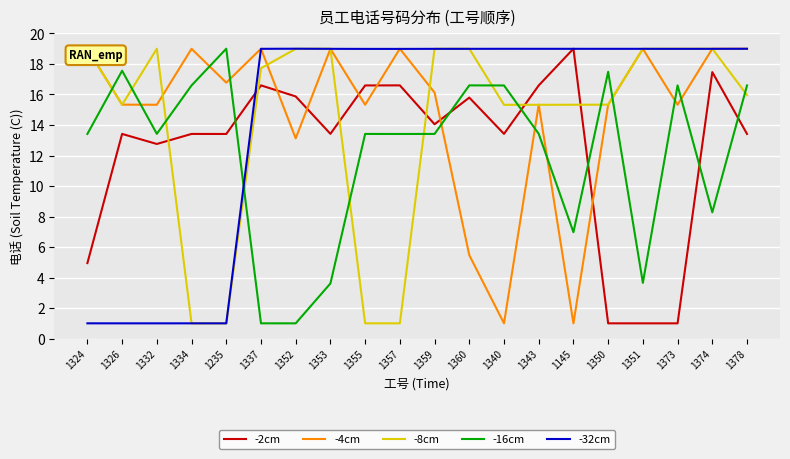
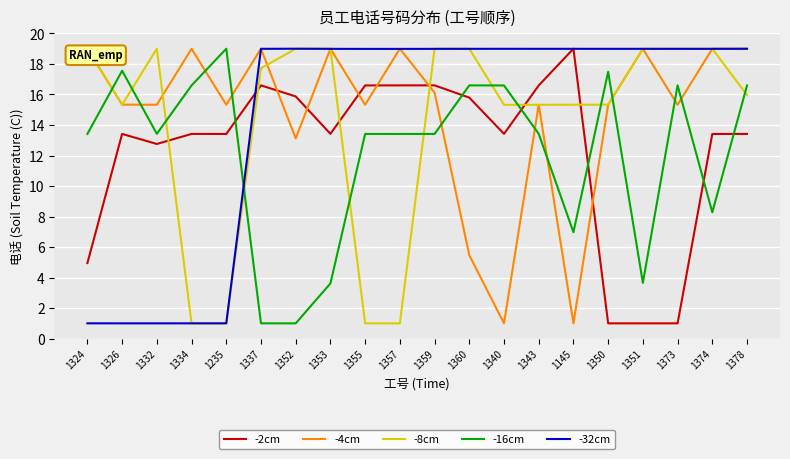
  {
    "-2cm": {
      "1324": 4.9,
      "1326": 13.4,
      "1332": 12.8,
      "1334": 13.4,
      "1235": 13.4,
      "1337": 16.6,
      "1352": 15.9,
      "1353": 13.4,
      "1355": 16.6,
      "1357": 16.6,
-     "1359": 14.0,
+     "1359": 16.6,
      "1360": 15.8,
      "1340": 13.4,
      "1343": 16.6,
      "1350": 1.0,
      "1351": 1.0,
      "1373": 1.0,
-     "1374": 17.5,
+     "1374": 13.4,
      "1378": 13.4
    },
    "-4cm": {
      "1332": 15.3,
      "1334": 19.0,
-     "1235": 16.8,
+     "1235": 15.3,
      "1352": 13.1,
      "1355": 15.3,
      "1359": 16.1,
      "1360": 5.5,
      "1340": 1.0,
      "1145": 1.0,
      "1373": 15.3
    },
    "-8cm": {
      "1332": 19.0,
      "1337": 17.7,
      "1355": 1.0,
      "1357": 1.0,
      "1340": 15.3,
      "1145": 15.3,
      "1378": 16.0
    },
    "-16cm": {
      "1324": 13.4,
      "1326": 17.6,
      "1332": 13.4,
      "1334": 16.6,
      "1235": 19.0,
      "1337": 1.0,
      "1352": 1.0,
      "1353": 3.6,
      "1355": 13.4,
      "1357": 13.4,
      "1359": 13.4,
      "1360": 16.6,
      "1340": 16.6,
      "1343": 13.4,
      "1145": 7.0,
      "1350": 17.5,
      "1351": 3.7,
      "1373": 16.6,
      "1374": 8.3,
      "1378": 16.6
    },
    "-32cm": {
      "1324": 1.0,
      "1326": 1.0,
      "1332": 1.0,
      "1355": 19.0,
      "1340": 19.0,
      "1343": 19.0,
      "1350": 19.0
    }
  }
